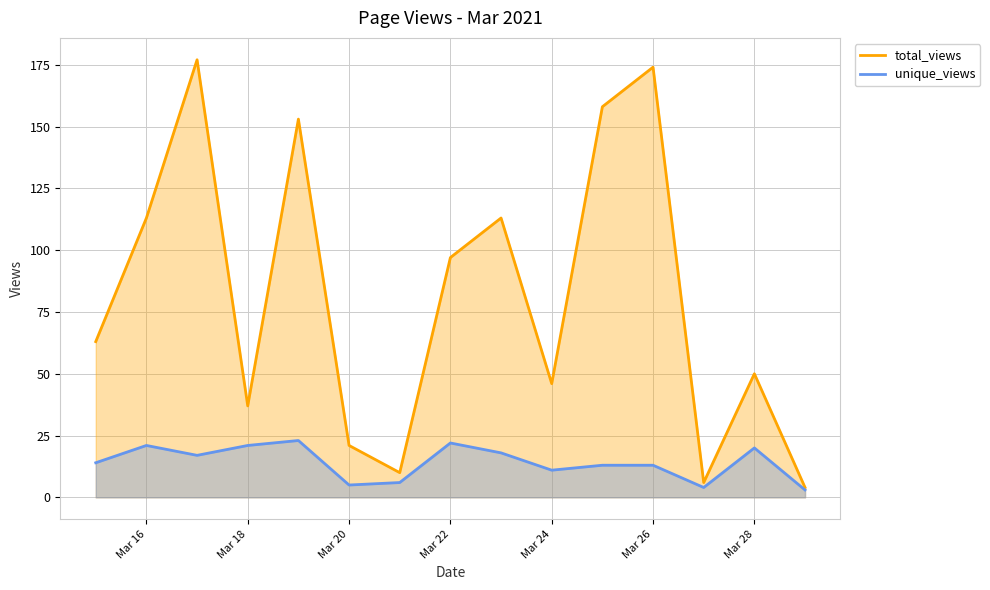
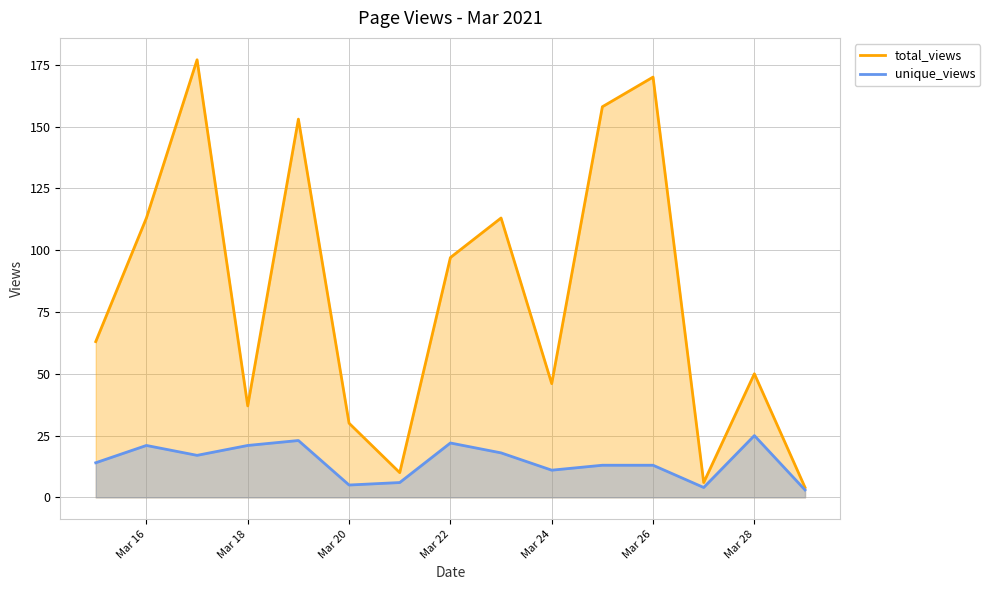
  {
    "total_views": {
      "Mar 16": 113,
      "Mar 18": 37,
-     "Mar 20": 21,
+     "Mar 20": 30,
      "Mar 22": 97,
      "Mar 24": 46,
-     "Mar 26": 174,
+     "Mar 26": 170,
      "Mar 28": 50
    },
    "unique_views": {
      "Mar 16": 21,
      "Mar 18": 21,
      "Mar 20": 5,
      "Mar 22": 22,
      "Mar 24": 11,
      "Mar 26": 13,
-     "Mar 28": 20
+     "Mar 28": 25
    }
  }
